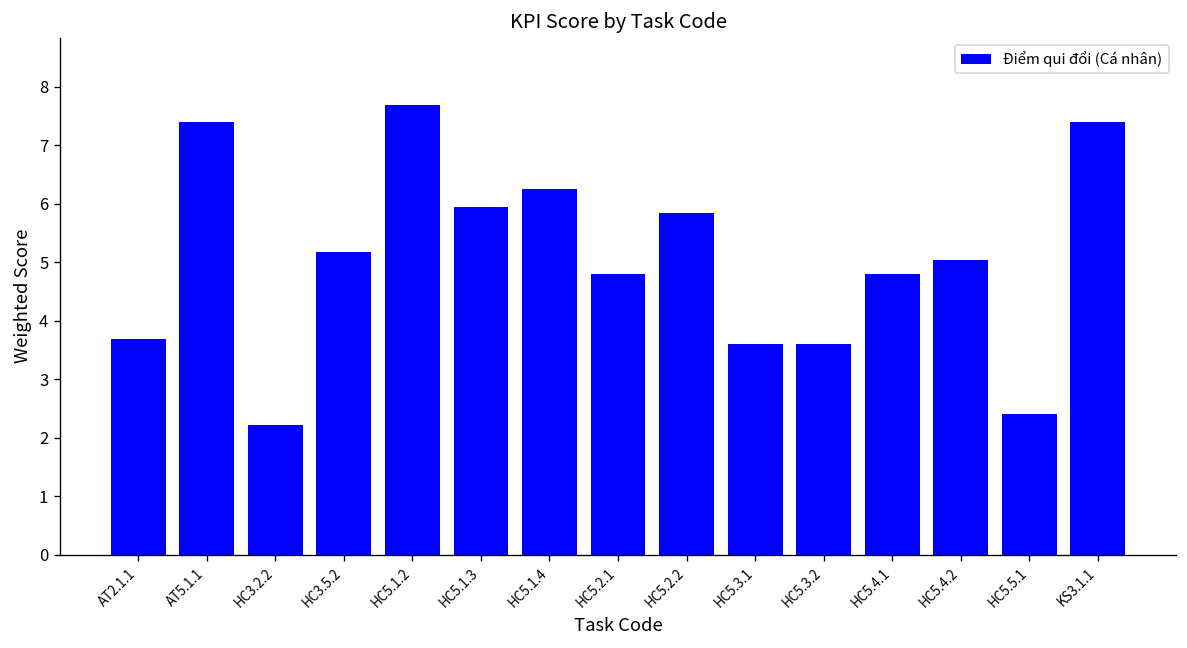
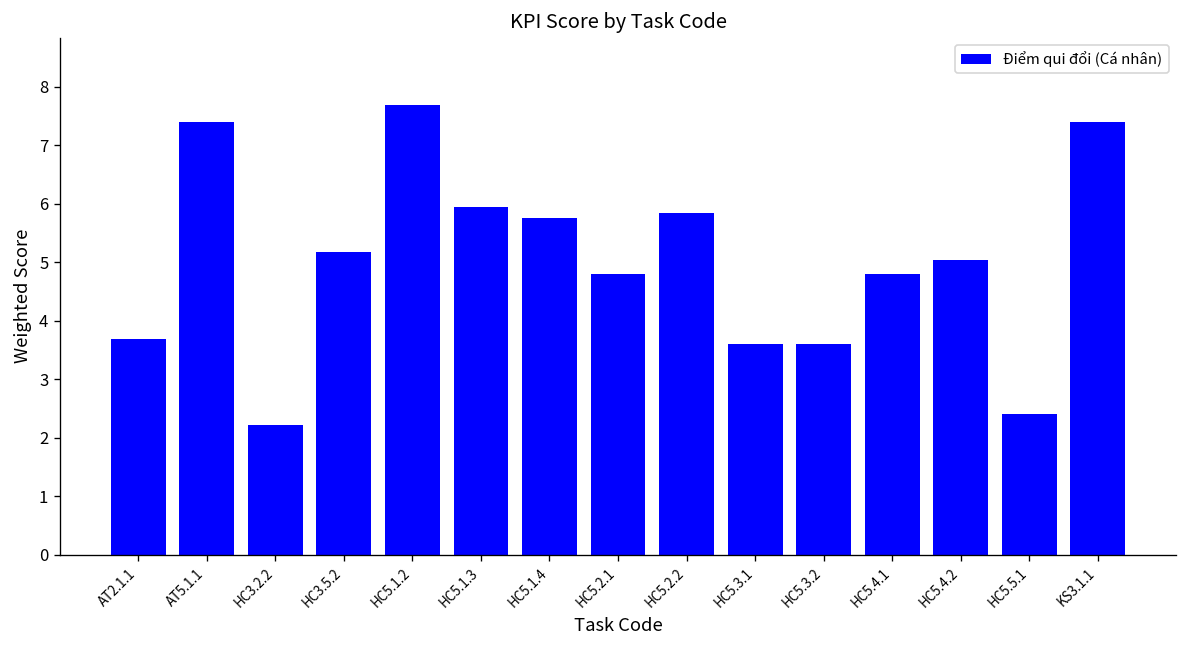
  {
    "AT2.1.1": 3.7,
    "AT5.1.1": 7.4,
    "HC3.2.2": 2.2,
    "HC3.5.2": 5.2,
    "HC5.1.2": 7.7,
    "HC5.1.3": 5.9,
-   "HC5.1.4": 6.3,
+   "HC5.1.4": 5.8,
    "HC5.2.1": 4.8,
    "HC5.2.2": 5.8,
    "HC5.3.1": 3.6,
    "HC5.3.2": 3.6,
    "HC5.4.1": 4.8,
    "HC5.4.2": 5.0,
    "HC5.5.1": 2.4,
    "KS3.1.1": 7.4
  }
